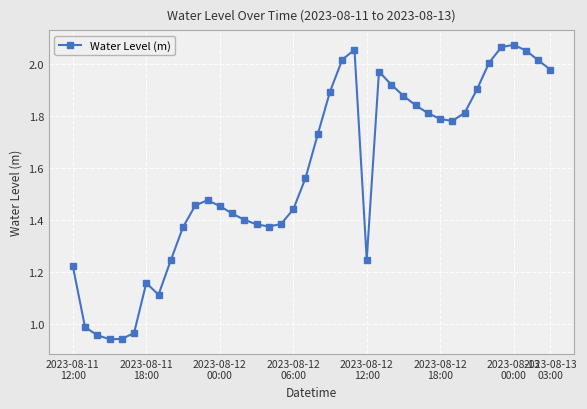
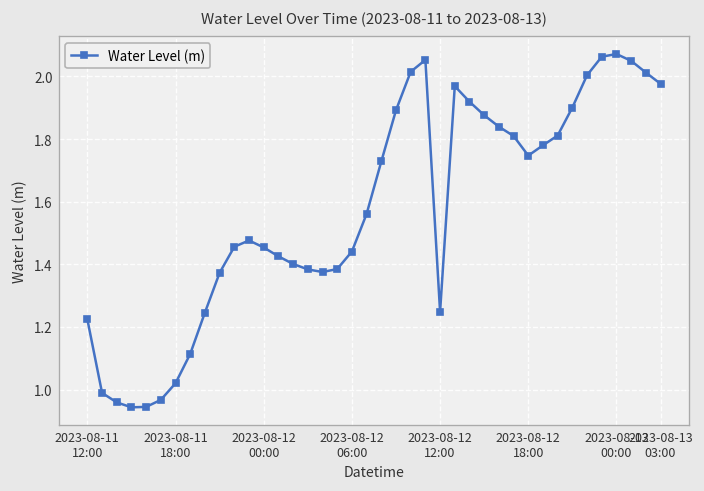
  {
    "2023-08-11 12:00": 1.22,
-   "2023-08-11 18:00": 1.16,
+   "2023-08-11 18:00": 1.02,
    "2023-08-12 00:00": 1.45,
    "2023-08-12 06:00": 1.44,
    "2023-08-12 12:00": 1.25,
-   "2023-08-12 18:00": 1.79
+   "2023-08-12 18:00": 1.75
  }
